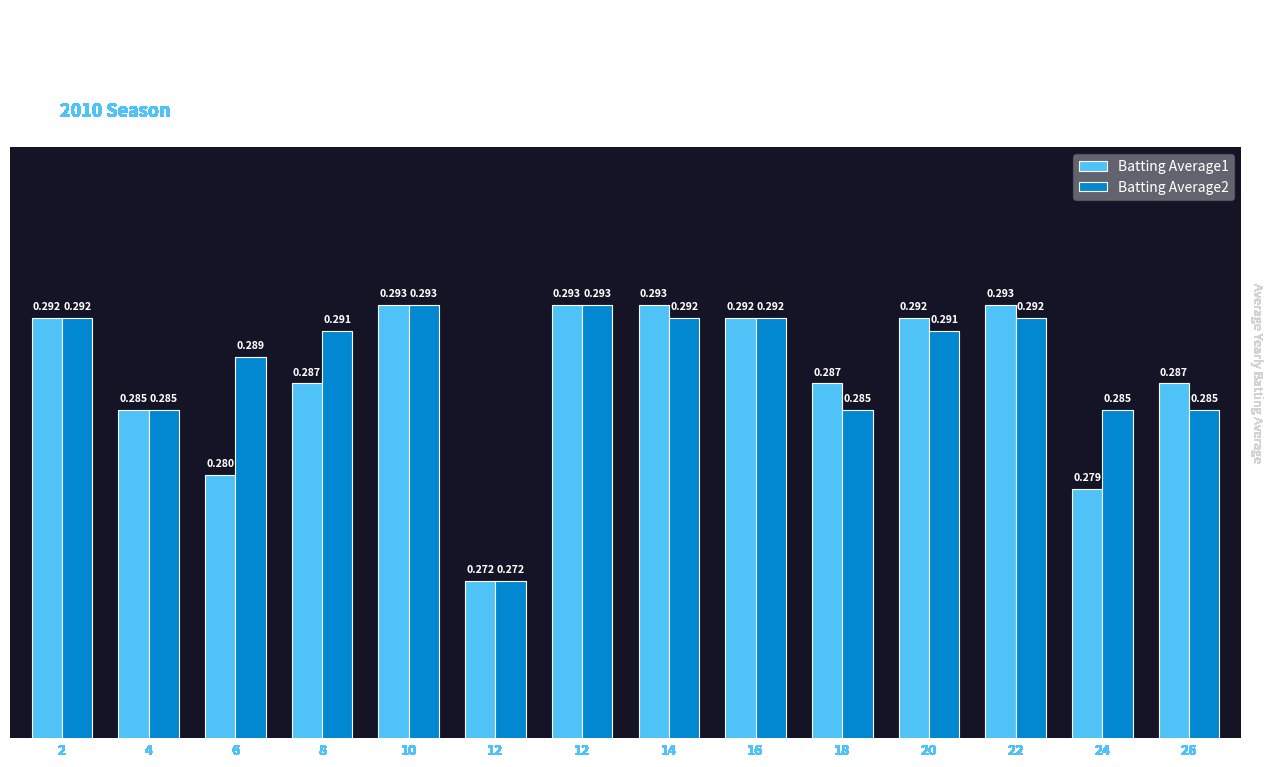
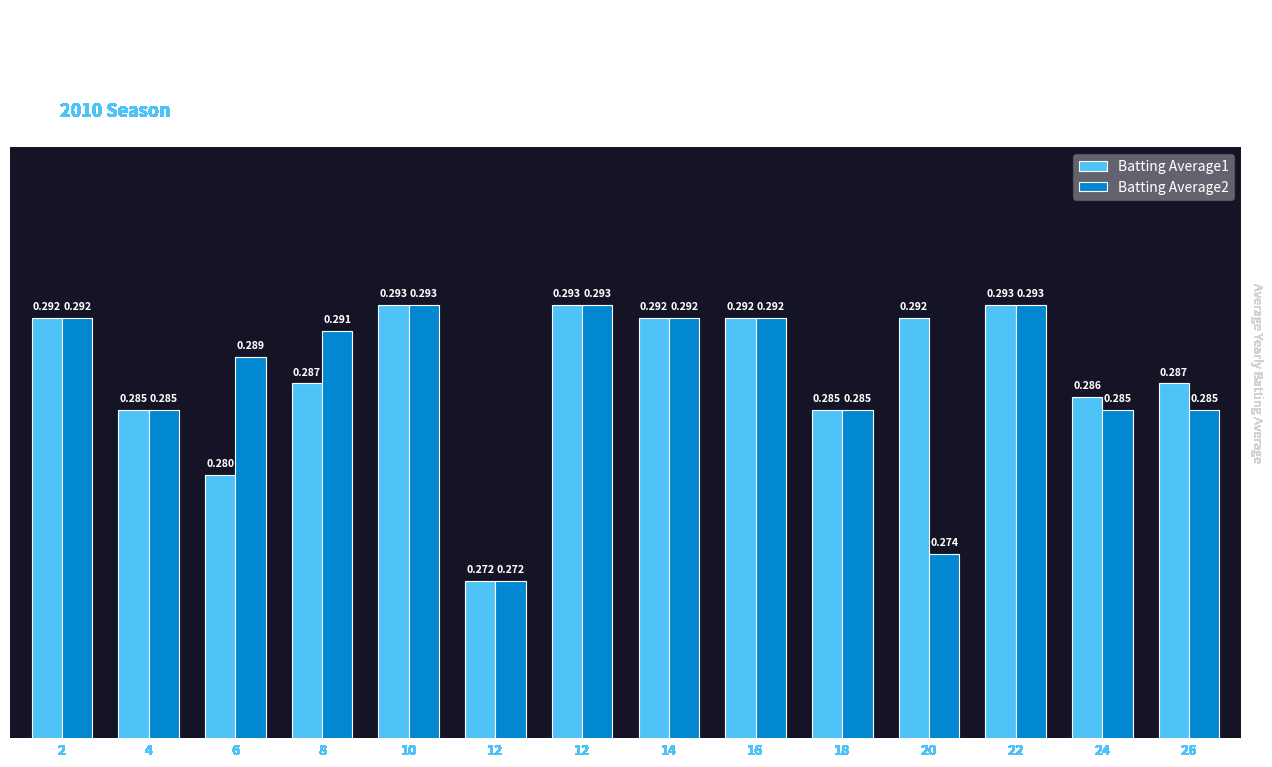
  {
    "Batting Average1": {
      "2": 0.292,
      "4": 0.285,
      "6": 0.280,
      "8": 0.287,
      "10": 0.293,
-     "14": 0.293,
+     "14": 0.292,
      "16": 0.292,
-     "18": 0.287,
+     "18": 0.285,
      "20": 0.292,
      "22": 0.293,
-     "24": 0.279,
+     "24": 0.286,
      "26": 0.287
    },
    "Batting Average2": {
      "2": 0.292,
      "4": 0.285,
      "6": 0.289,
      "8": 0.291,
      "10": 0.293,
      "14": 0.292,
      "16": 0.292,
      "18": 0.285,
-     "20": 0.291,
-     "22": 0.292,
+     "20": 0.274,
+     "22": 0.293,
      "24": 0.285,
      "26": 0.285
    }
  }
